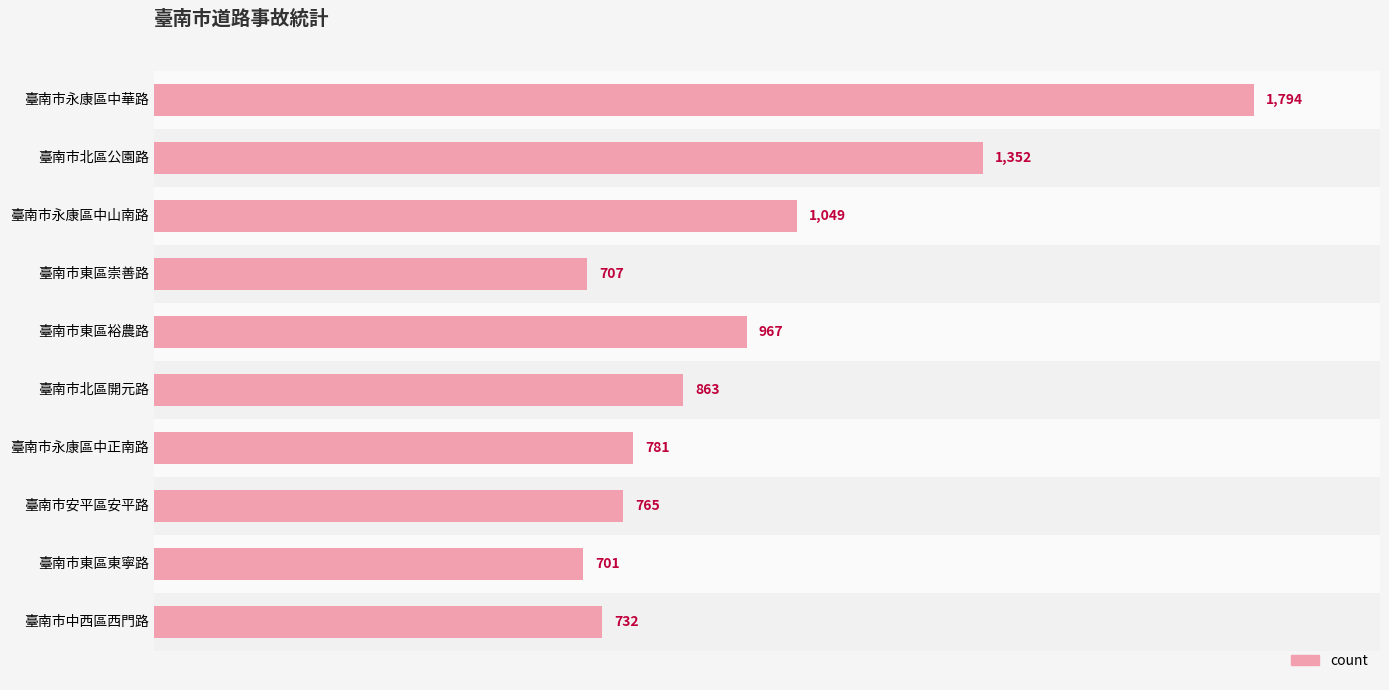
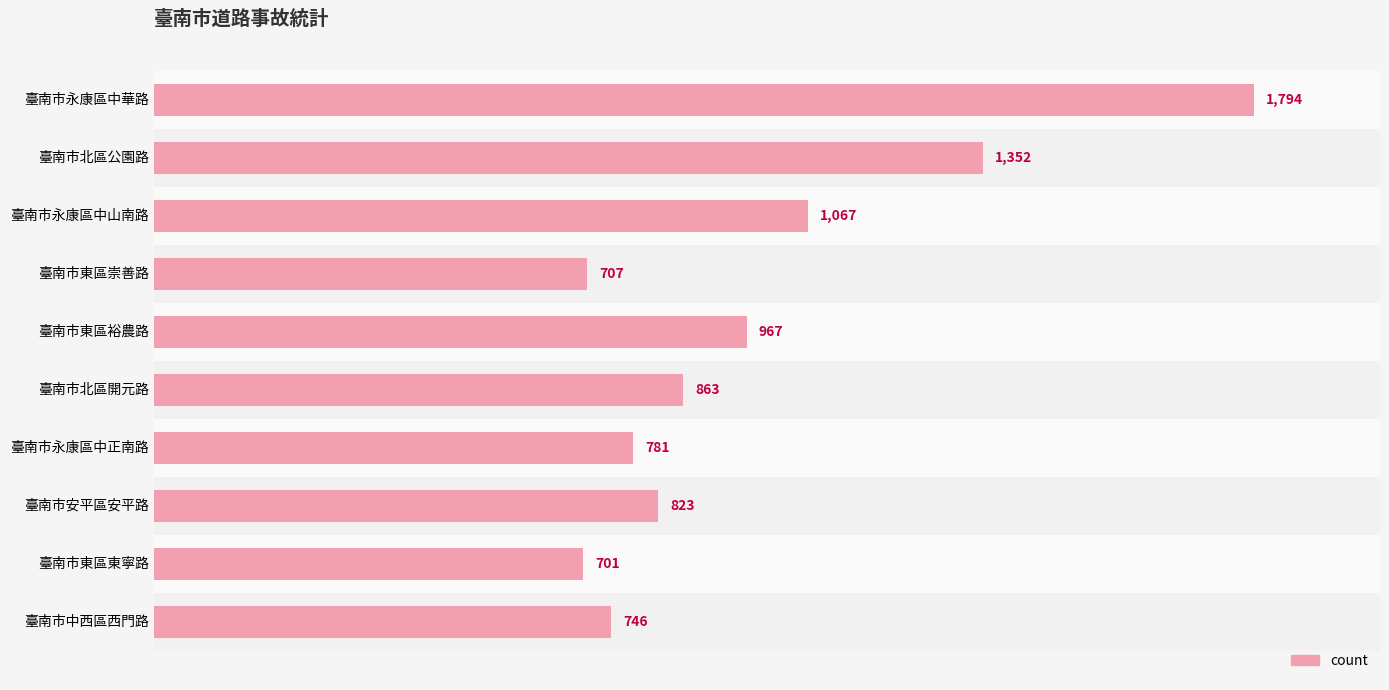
  {
    "臺南市永康區中華路": "1,794",
    "臺南市北區公園路": "1,352",
-   "臺南市永康區中山南路": "1,049",
+   "臺南市永康區中山南路": "1,067",
    "臺南市東區崇善路": "707",
    "臺南市東區裕農路": "967",
    "臺南市北區開元路": "863",
    "臺南市永康區中正南路": "781",
-   "臺南市安平區安平路": "765",
+   "臺南市安平區安平路": "823",
    "臺南市東區東寧路": "701",
-   "臺南市中西區西門路": "732"
+   "臺南市中西區西門路": "746"
  }
